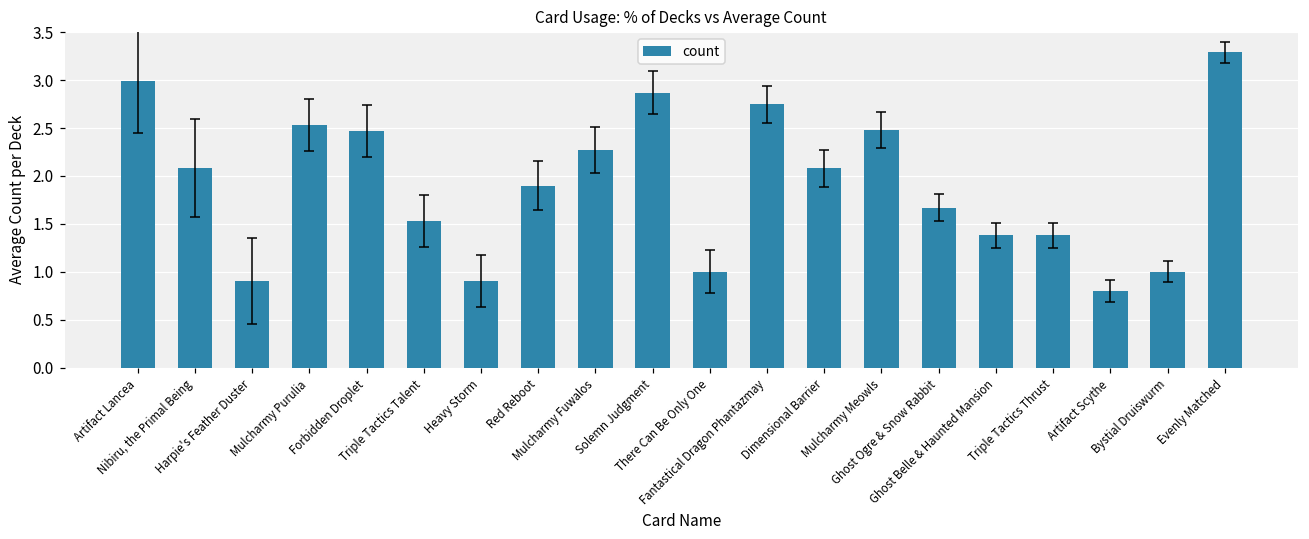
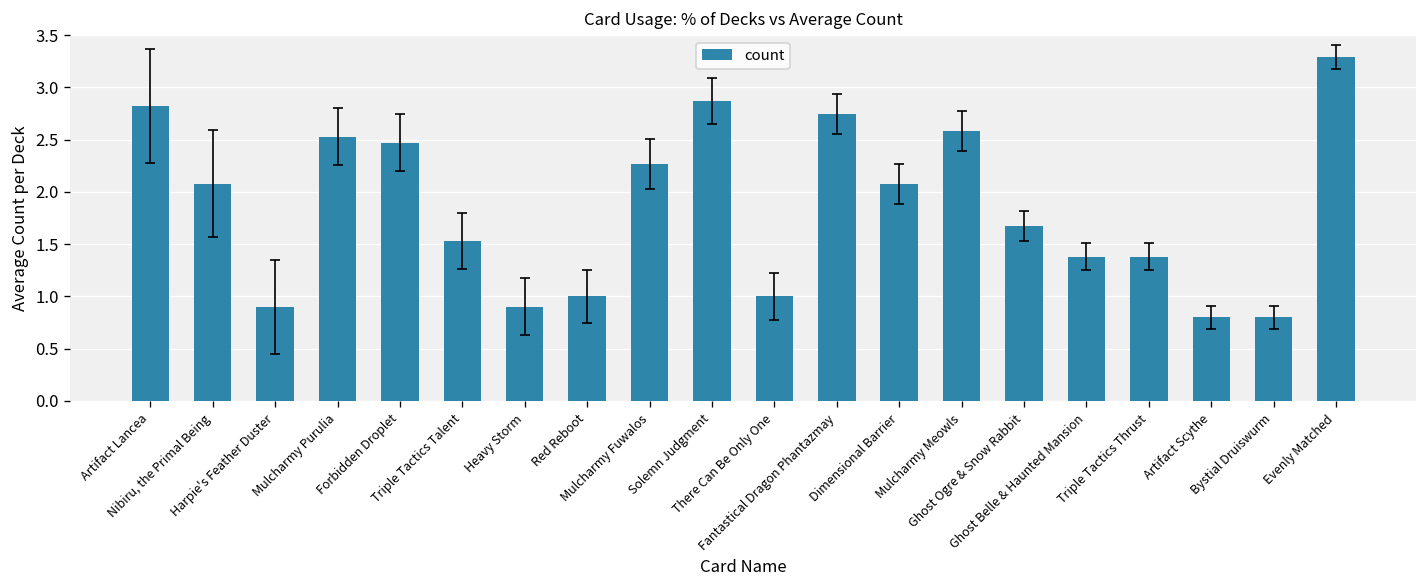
  {
    "count": {
-     "Artifact Lancea": 3.0,
+     "Artifact Lancea": 2.8,
      "Nibiru, the Primal Being": 2.1,
      "Harpie's Feather Duster": 0.9,
      "Mulcharmy Purulia": 2.5,
      "Forbidden Droplet": 2.5,
      "Triple Tactics Talent": 1.5,
      "Heavy Storm": 0.9,
-     "Red Reboot": 1.9,
+     "Red Reboot": 1.0,
      "Mulcharmy Fuwalos": 2.3,
      "Solemn Judgment": 2.9,
      "There Can Be Only One": 1.0,
      "Fantastical Dragon Phantazmay": 2.8,
      "Dimensional Barrier": 2.1,
-     "Mulcharmy Meowls": 2.5,
+     "Mulcharmy Meowls": 2.6,
      "Ghost Ogre & Snow Rabbit": 1.7,
      "Ghost Belle & Haunted Mansion": 1.4,
      "Triple Tactics Thrust": 1.4,
      "Artifact Scythe": 0.8,
-     "Bystial Druiswurm": 1.0,
+     "Bystial Druiswurm": 0.8,
      "Evenly Matched": 3.3
    }
  }
